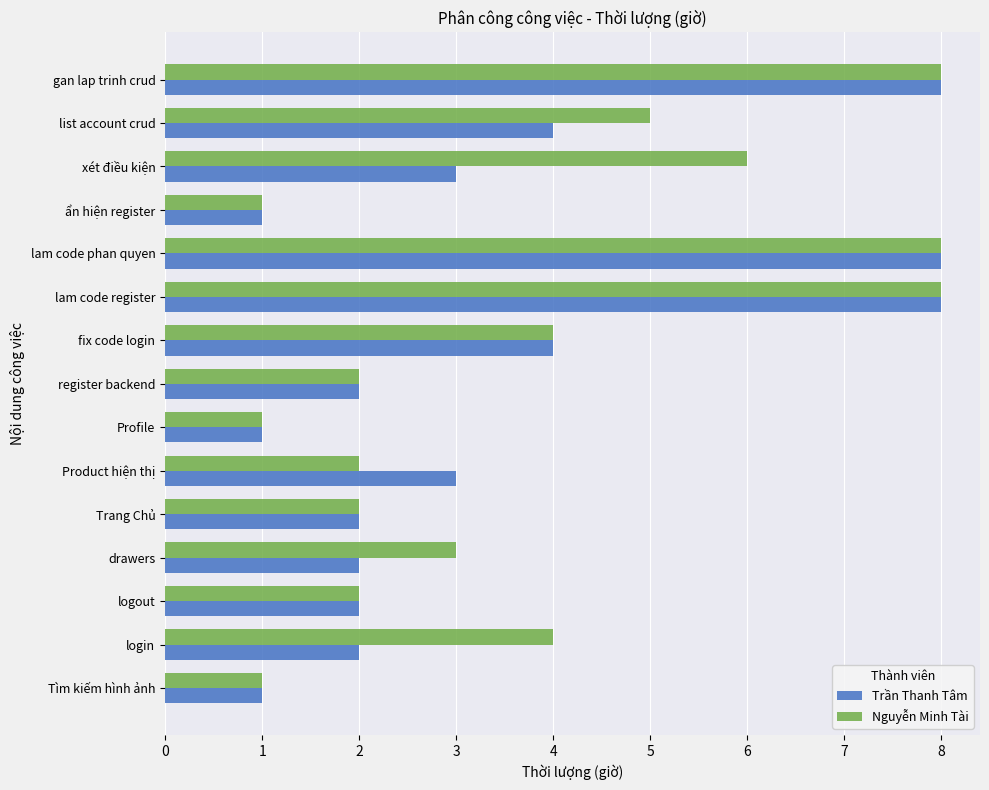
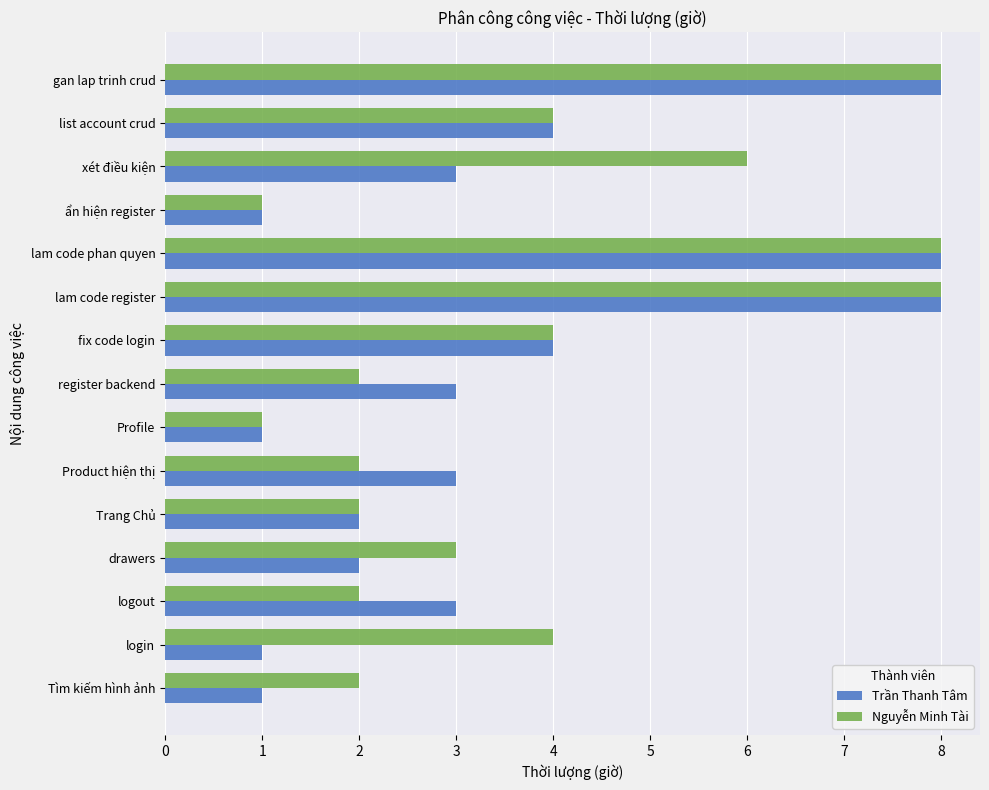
  {
    "Trần Thanh Tâm": {
      "gan lap trinh crud": 8,
      "list account crud": 4,
      "xét điều kiện": 3,
      "ẩn hiện register": 1,
      "lam code phan quyen": 8,
      "lam code register": 8,
      "fix code login": 4,
-     "register backend": 2,
+     "register backend": 3,
      "Profile": 1,
      "Product hiện thị": 3,
      "Trang Chủ": 2,
      "drawers": 2,
-     "logout": 2,
-     "login": 2,
+     "logout": 3,
+     "login": 1,
      "Tìm kiếm hình ảnh": 1
    },
    "Nguyễn Minh Tài": {
      "gan lap trinh crud": 8,
-     "list account crud": 5,
+     "list account crud": 4,
      "xét điều kiện": 6,
      "ẩn hiện register": 1,
      "lam code phan quyen": 8,
      "lam code register": 8,
      "fix code login": 4,
      "register backend": 2,
      "Profile": 1,
      "Product hiện thị": 2,
      "Trang Chủ": 2,
      "drawers": 3,
      "logout": 2,
      "login": 4,
-     "Tìm kiếm hình ảnh": 1
+     "Tìm kiếm hình ảnh": 2
    }
  }
